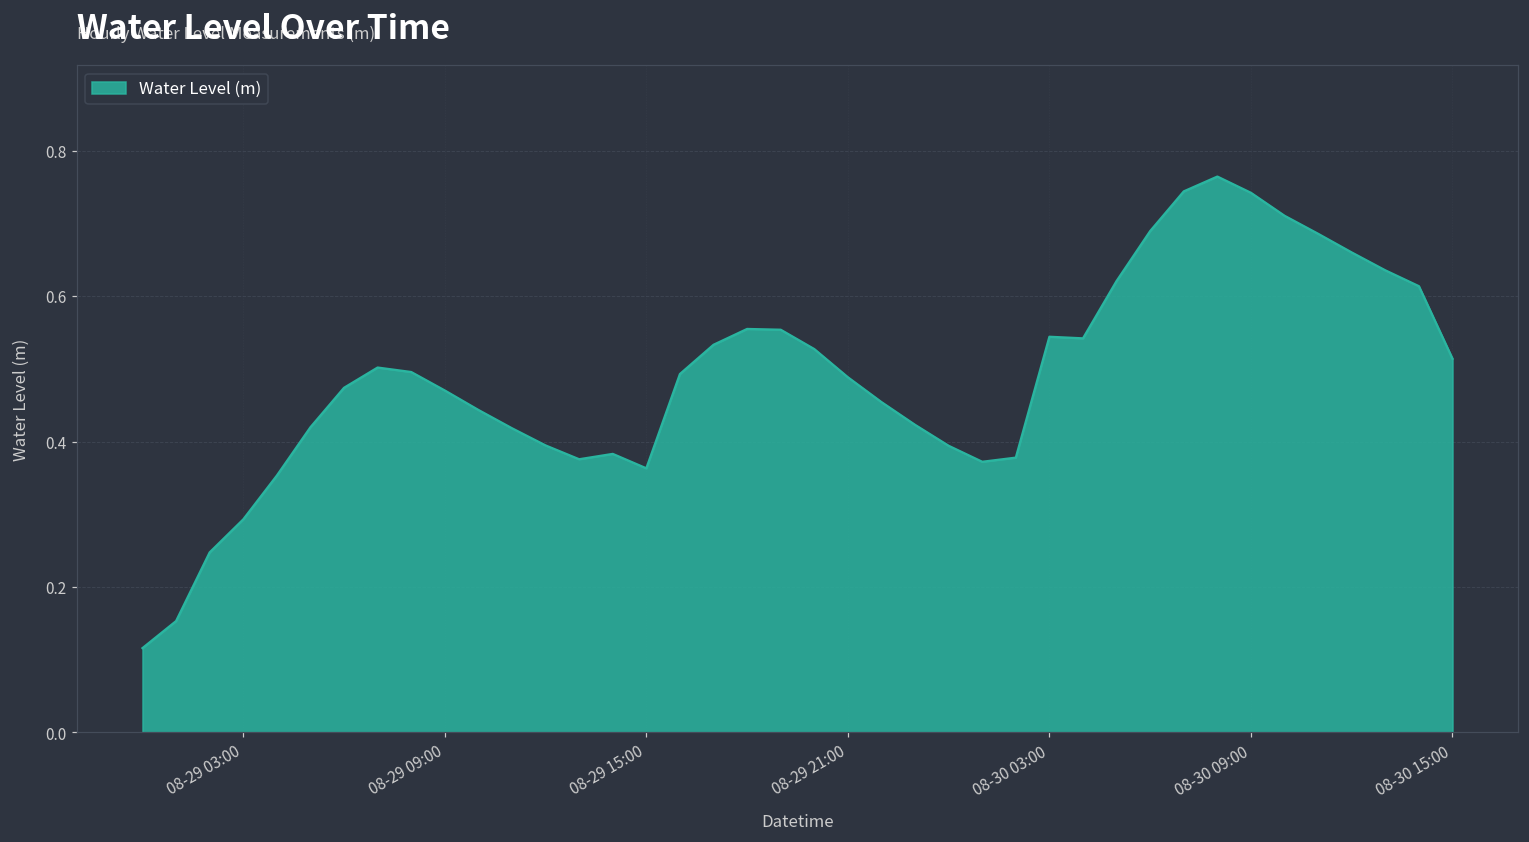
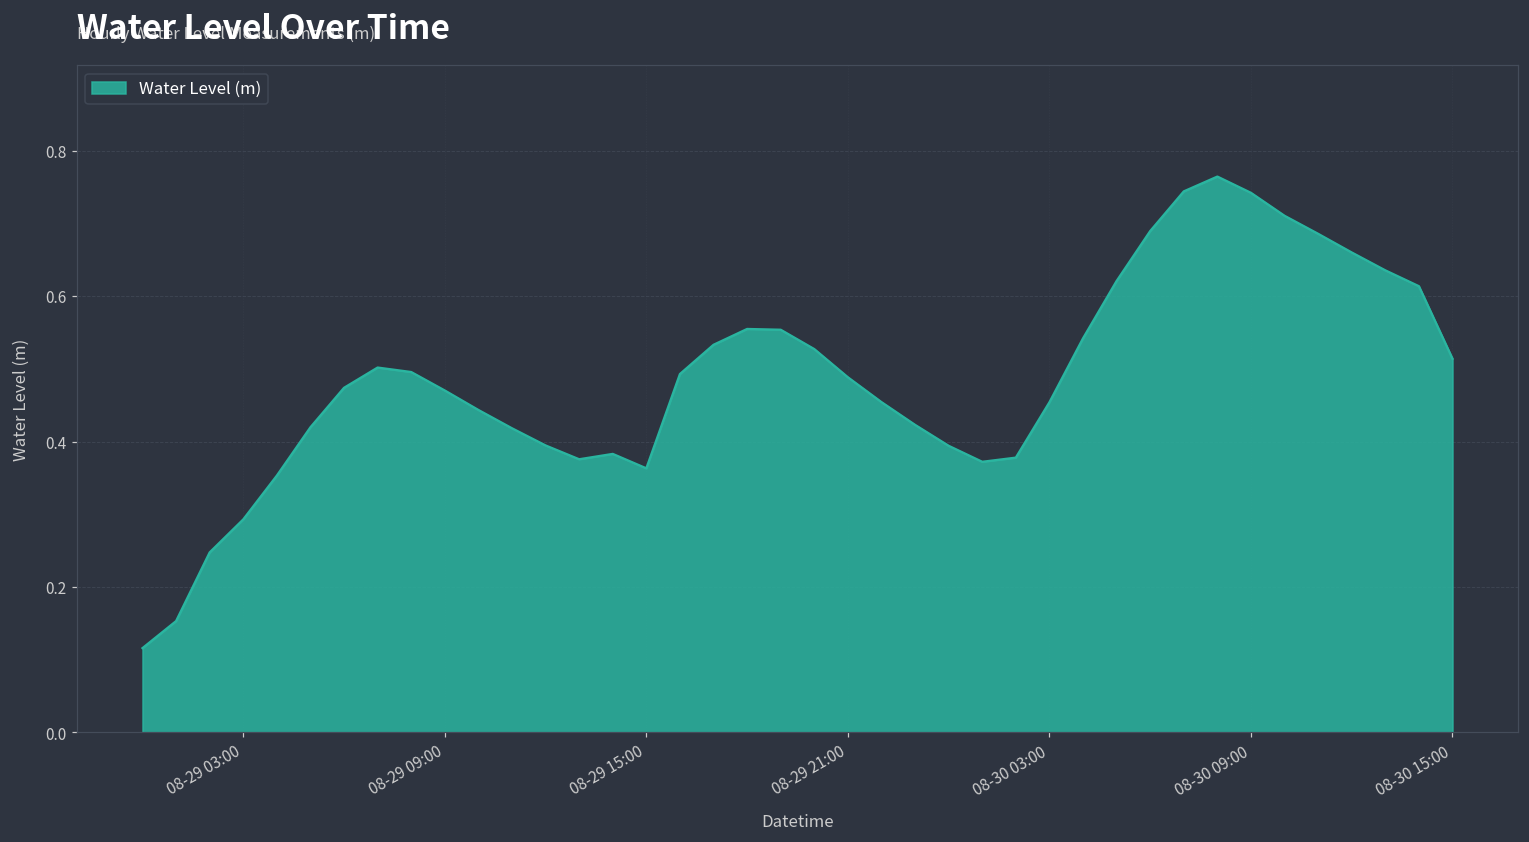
  {
    "08-29 03:00": 0.29,
    "08-29 09:00": 0.47,
    "08-29 15:00": 0.36,
    "08-29 21:00": 0.49,
-   "08-30 03:00": 0.54,
+   "08-30 03:00": 0.45,
    "08-30 09:00": 0.74,
    "08-30 15:00": 0.51
  }
